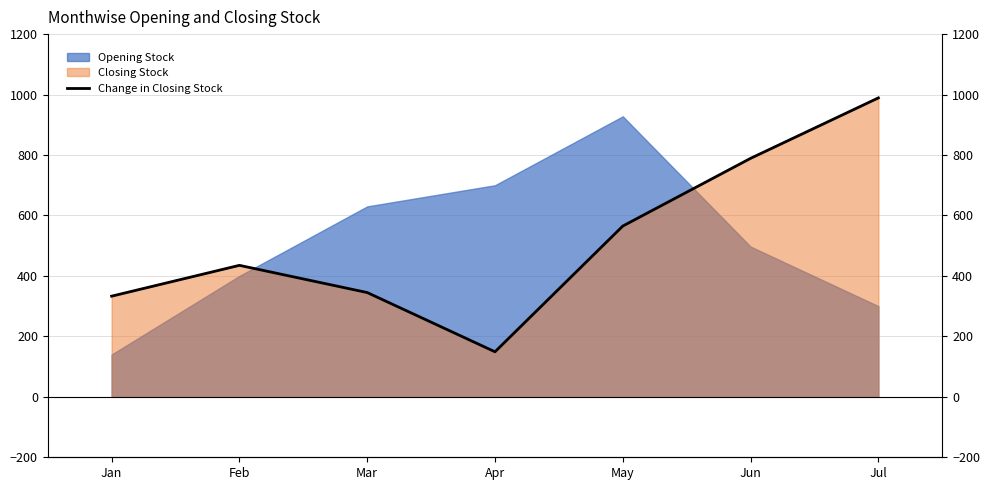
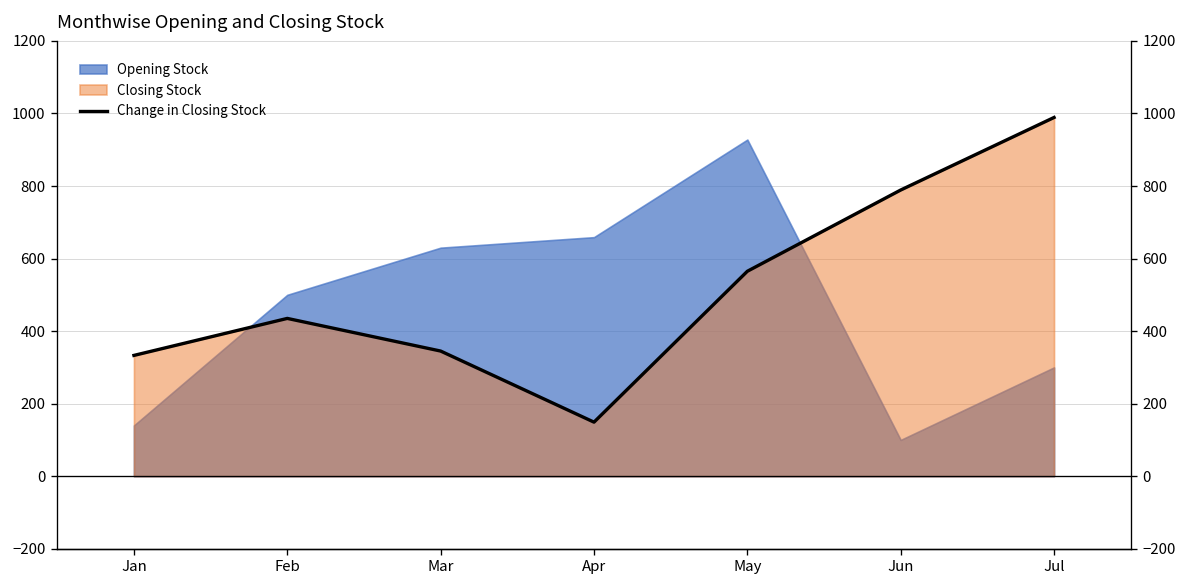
  {
    "Opening Stock": {
      "Jan": 140,
-     "Feb": 400,
+     "Feb": 500,
      "Mar": 630,
-     "Apr": 700,
+     "Apr": 660,
      "May": 930,
-     "Jun": 500,
+     "Jun": 100,
      "Jul": 300
    },
    "Closing Stock": {
      "Jan": 330,
      "Feb": 440,
      "Mar": 350,
      "Apr": 150,
      "May": 570,
      "Jun": 790,
      "Jul": 990
    }
  }
